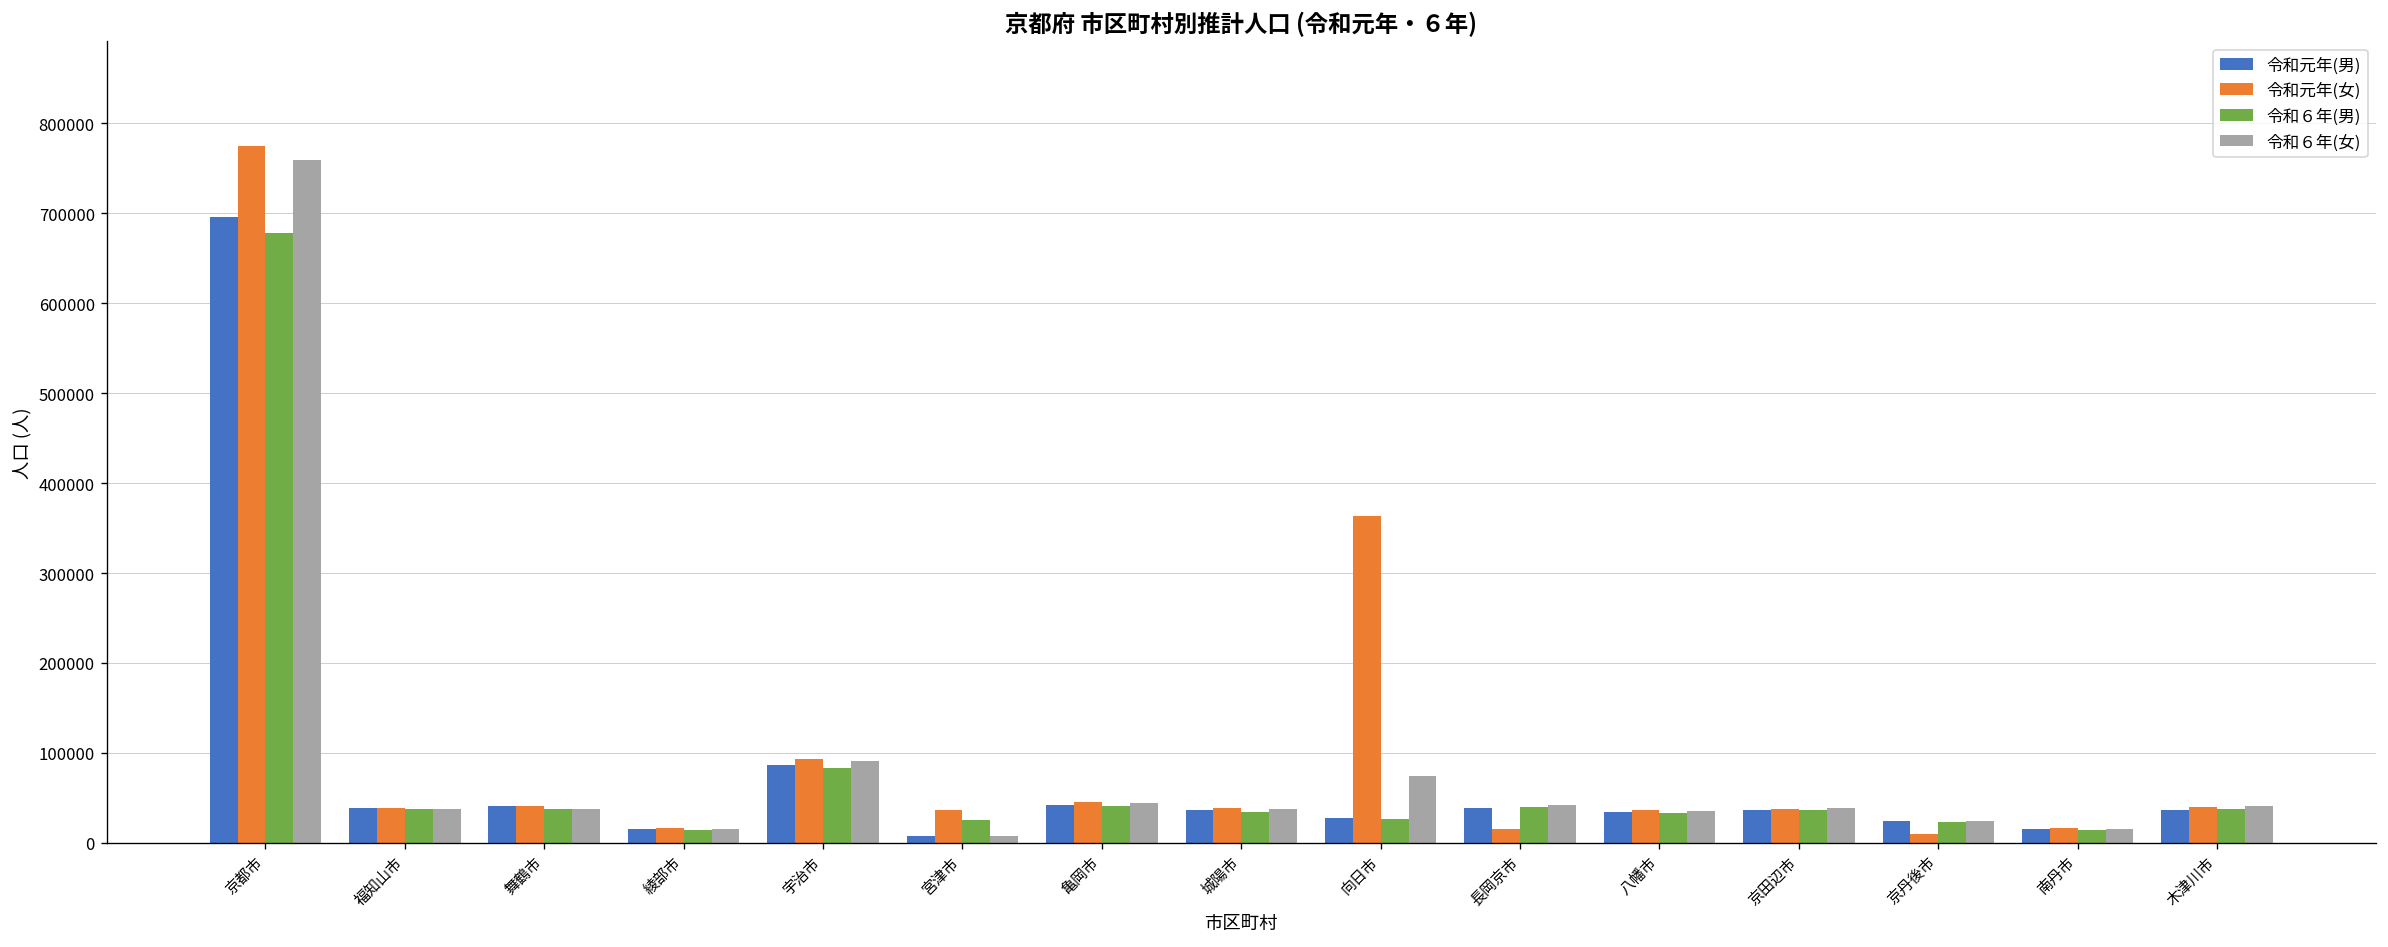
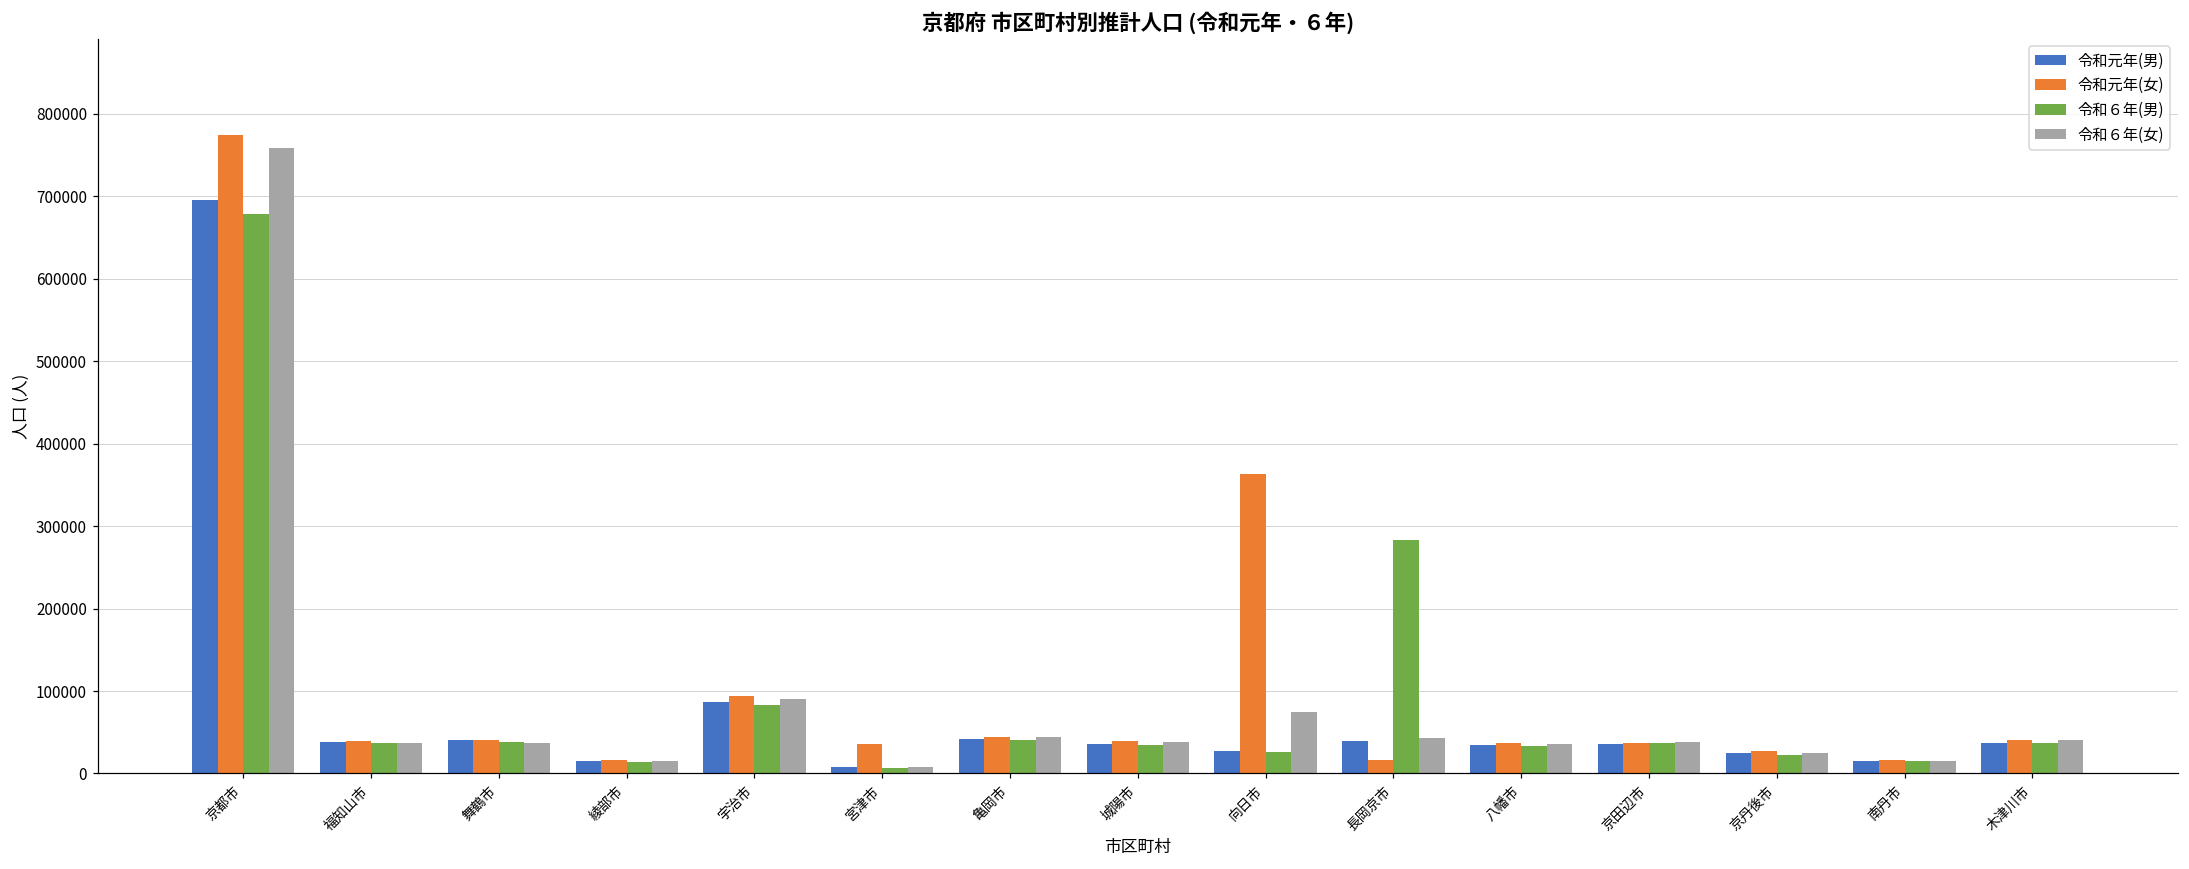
  {
    "令和元年(男)": {
      "京都市": 700000,
      "福知山市": 40000,
      "舞鶴市": 40000,
      "綾部市": 20000,
      "宇治市": 90000,
      "宮津市": 10000,
      "亀岡市": 40000,
      "城陽市": 40000,
      "向日市": 30000,
      "長岡京市": 40000,
      "八幡市": 30000,
      "京田辺市": 40000,
      "京丹後市": 20000,
      "南丹市": 20000,
      "木津川市": 40000
    },
    "令和元年(女)": {
      "京都市": 770000,
      "福知山市": 40000,
      "舞鶴市": 40000,
      "綾部市": 20000,
      "宇治市": 90000,
      "宮津市": 40000,
      "亀岡市": 40000,
      "城陽市": 40000,
      "向日市": 360000,
      "長岡京市": 20000,
      "八幡市": 40000,
      "京田辺市": 40000,
-     "京丹後市": 10000,
+     "京丹後市": 30000,
      "南丹市": 20000,
      "木津川市": 40000
    },
    "令和６年(男)": {
      "京都市": 680000,
      "福知山市": 40000,
      "舞鶴市": 40000,
      "綾部市": 10000,
      "宇治市": 80000,
-     "宮津市": 20000,
+     "宮津市": 10000,
      "亀岡市": 40000,
      "城陽市": 30000,
      "向日市": 30000,
-     "長岡京市": 40000,
+     "長岡京市": 280000,
      "八幡市": 30000,
      "京田辺市": 40000,
      "京丹後市": 20000,
      "南丹市": 10000,
      "木津川市": 40000
    },
    "令和６年(女)": {
      "京都市": 760000,
      "福知山市": 40000,
      "舞鶴市": 40000,
      "綾部市": 20000,
      "宇治市": 90000,
      "宮津市": 10000,
      "亀岡市": 40000,
      "城陽市": 40000,
      "向日市": 70000,
      "長岡京市": 40000,
      "八幡市": 40000,
      "京田辺市": 40000,
      "京丹後市": 20000,
      "南丹市": 20000,
      "木津川市": 40000
    }
  }
